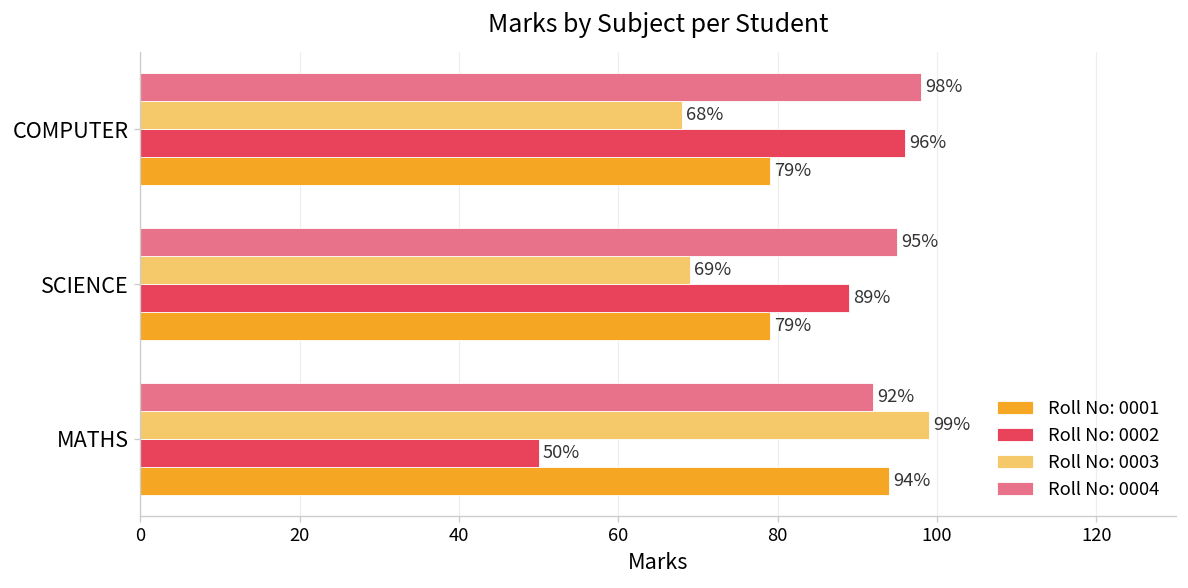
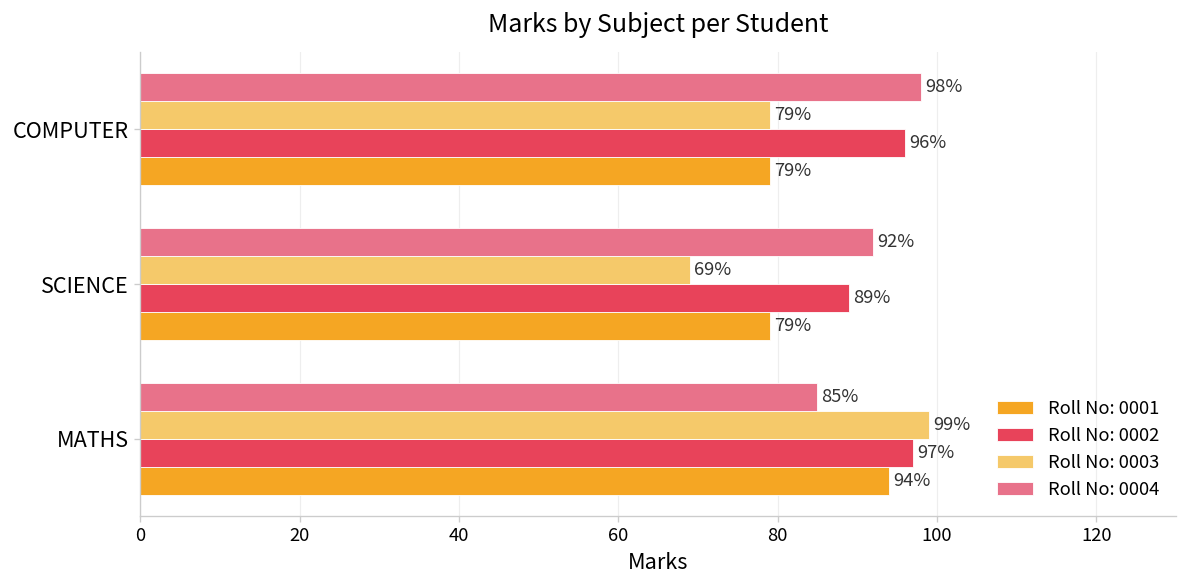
  {
    "Roll No: 0001": {
      "COMPUTER": "79%",
      "SCIENCE": "79%",
      "MATHS": "94%"
    },
    "Roll No: 0002": {
      "COMPUTER": "96%",
      "SCIENCE": "89%",
-     "MATHS": "50%"
+     "MATHS": "97%"
    },
    "Roll No: 0003": {
-     "COMPUTER": "68%",
+     "COMPUTER": "79%",
      "SCIENCE": "69%",
      "MATHS": "99%"
    },
    "Roll No: 0004": {
      "COMPUTER": "98%",
-     "SCIENCE": "95%",
-     "MATHS": "92%"
+     "SCIENCE": "92%",
+     "MATHS": "85%"
    }
  }
